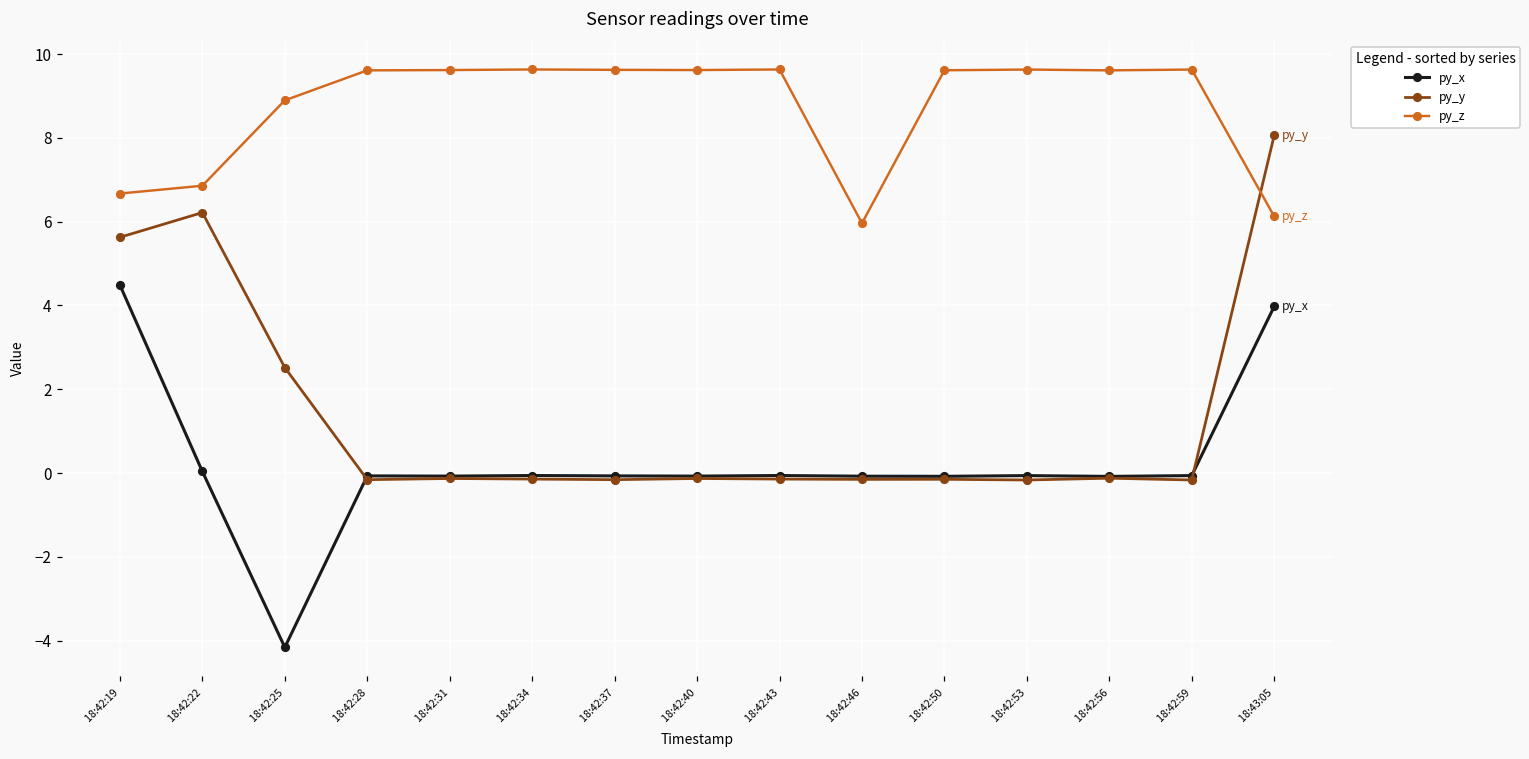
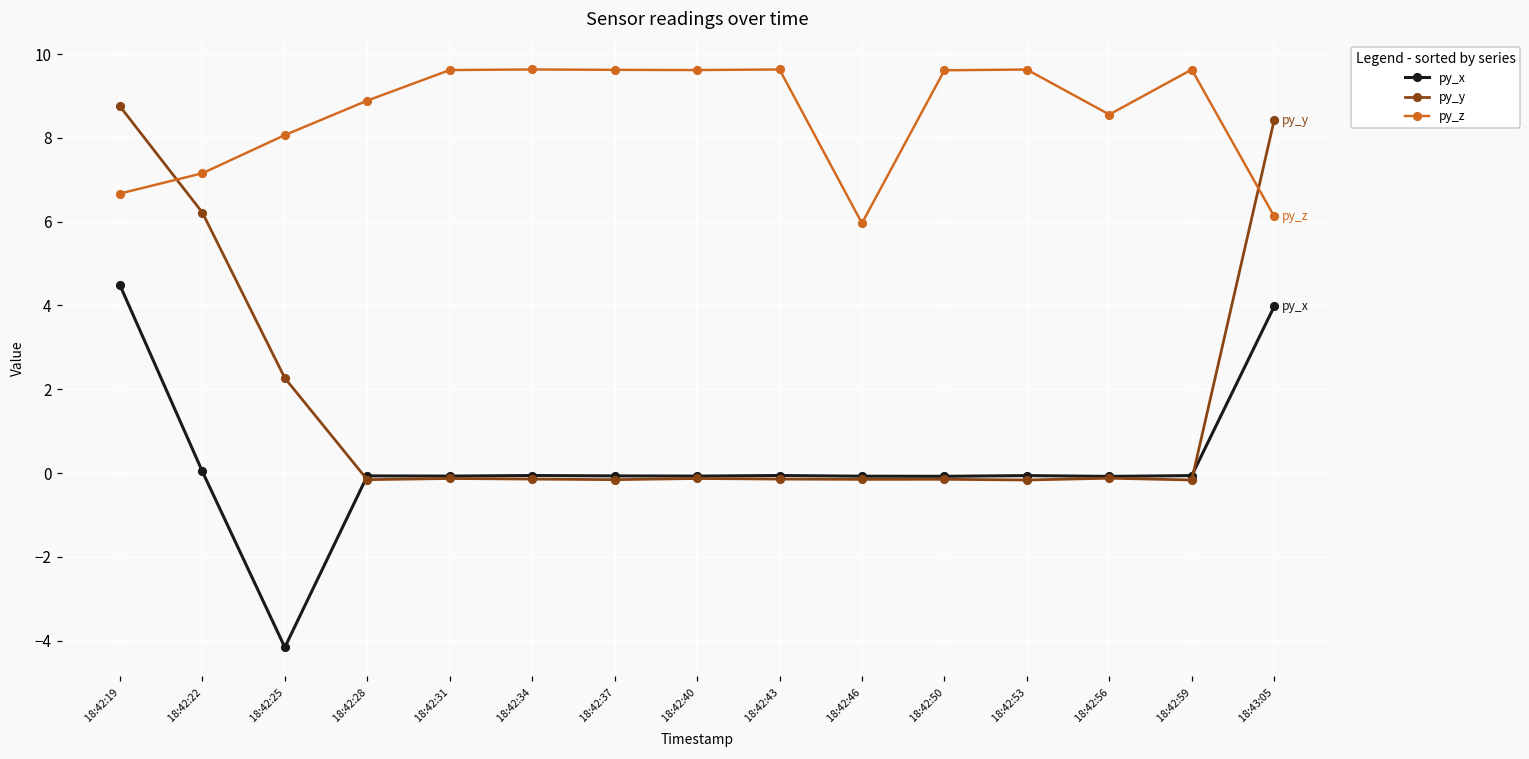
  {
    "py_x": {
      "18:42:19": 4.5,
      "18:42:22": 0.0,
      "18:42:25": -4.2,
      "18:42:28": -0.1,
      "18:42:34": -0.1,
      "18:42:37": -0.1,
      "18:42:43": -0.1,
      "18:42:46": -0.1,
      "18:42:50": -0.1,
      "18:42:53": -0.1,
      "18:42:59": -0.1,
      "18:43:05": 4.0
    },
    "py_y": {
-     "18:42:19": 5.6,
+     "18:42:19": 8.8,
      "18:42:22": 6.2,
-     "18:42:25": 2.5,
+     "18:42:25": 2.3,
      "18:42:28": -0.2,
      "18:42:34": -0.1,
      "18:42:37": -0.2,
      "18:42:43": -0.1,
      "18:42:46": -0.2,
      "18:42:50": -0.2,
      "18:42:53": -0.2,
      "18:42:59": -0.2,
-     "18:43:05": 8.1
+     "18:43:05": 8.4
    },
    "py_z": {
      "18:42:19": 6.7,
-     "18:42:22": 6.9,
-     "18:42:25": 8.9,
-     "18:42:28": 9.6,
+     "18:42:22": 7.2,
+     "18:42:25": 8.1,
+     "18:42:28": 8.9,
      "18:42:31": 9.6,
      "18:42:34": 9.6,
      "18:42:37": 9.6,
      "18:42:40": 9.6,
      "18:42:43": 9.6,
      "18:42:46": 6.0,
      "18:42:50": 9.6,
      "18:42:53": 9.6,
-     "18:42:56": 9.6,
+     "18:42:56": 8.6,
      "18:42:59": 9.6,
      "18:43:05": 6.1
    }
  }
